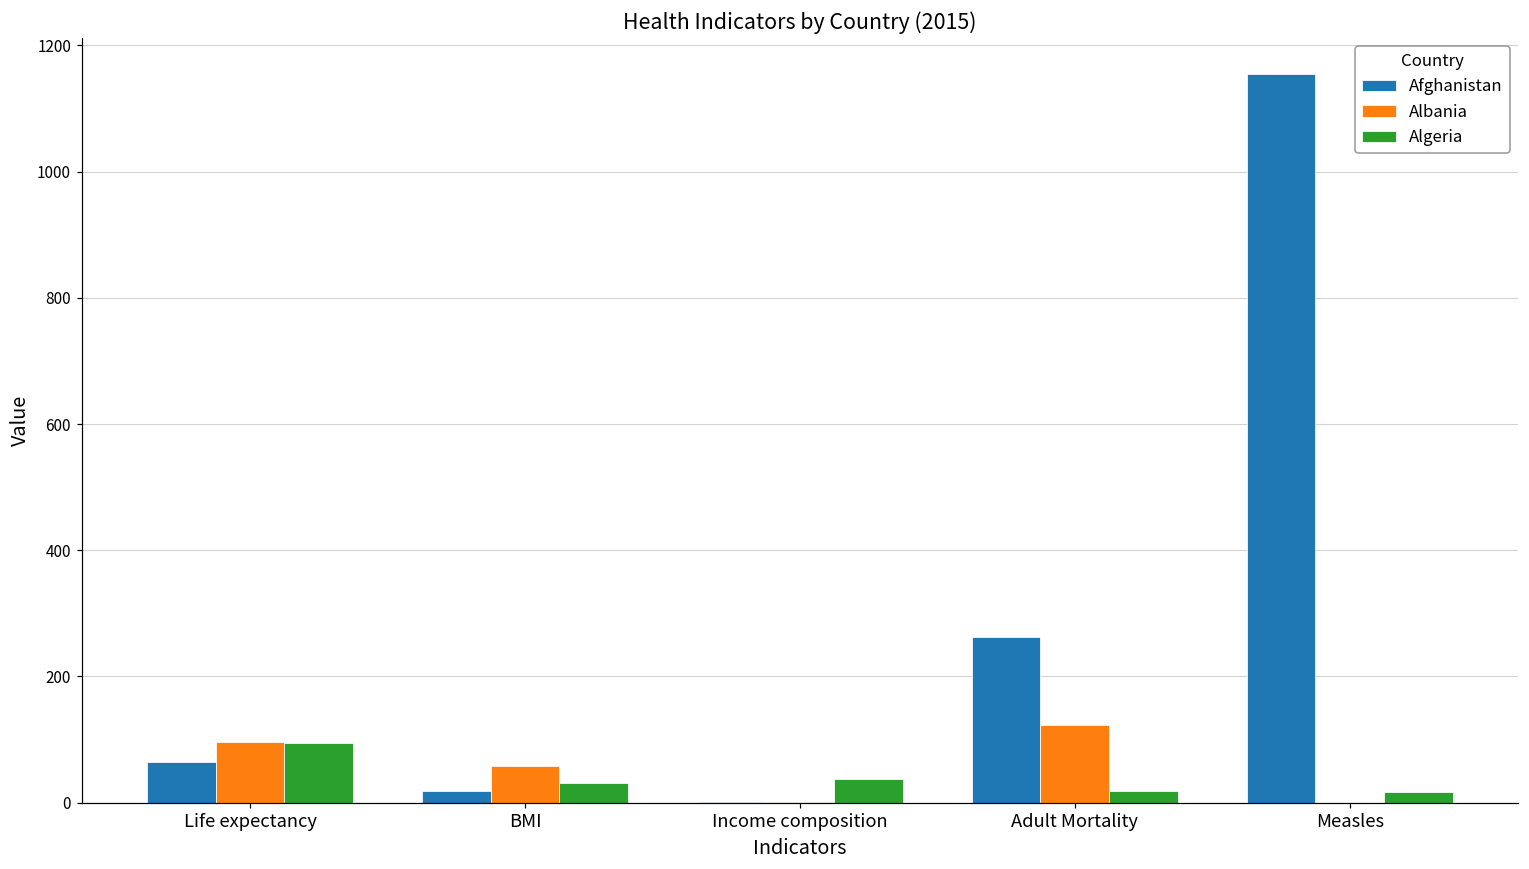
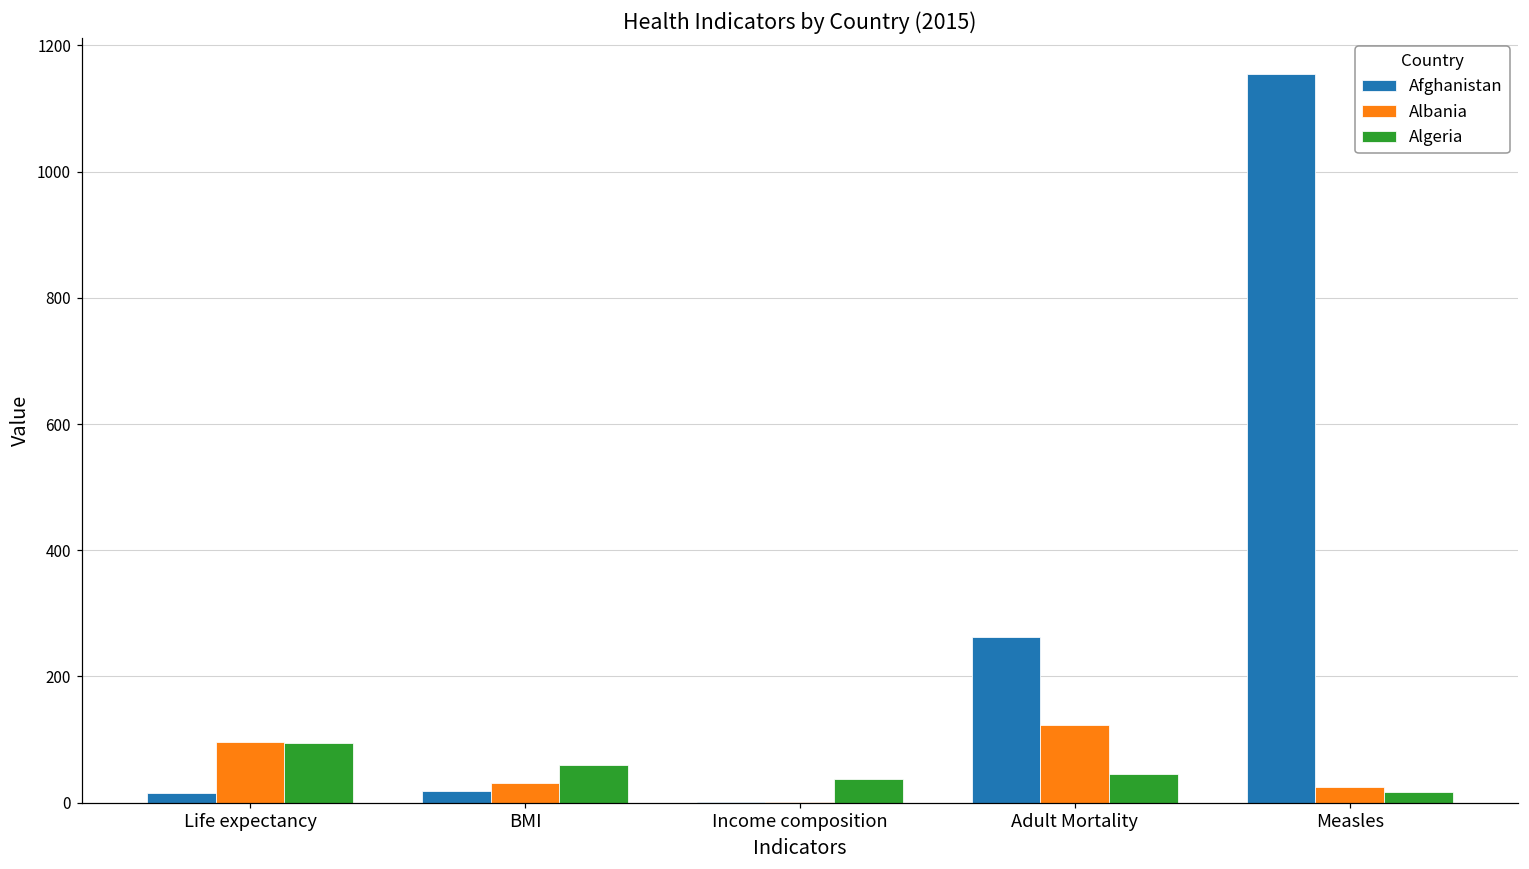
  {
    "Afghanistan": {
-     "Life expectancy": 70,
+     "Life expectancy": 20,
      "BMI": 20,
      "Adult Mortality": 260,
      "Measles": 1150
    },
    "Albania": {
      "Life expectancy": 100,
-     "BMI": 60,
+     "BMI": 30,
      "Adult Mortality": 120,
-     "Measles": 0
+     "Measles": 20
    },
    "Algeria": {
      "Life expectancy": 90,
-     "BMI": 30,
+     "BMI": 60,
      "Income composition": 40,
-     "Adult Mortality": 20,
+     "Adult Mortality": 50,
      "Measles": 20
    }
  }
